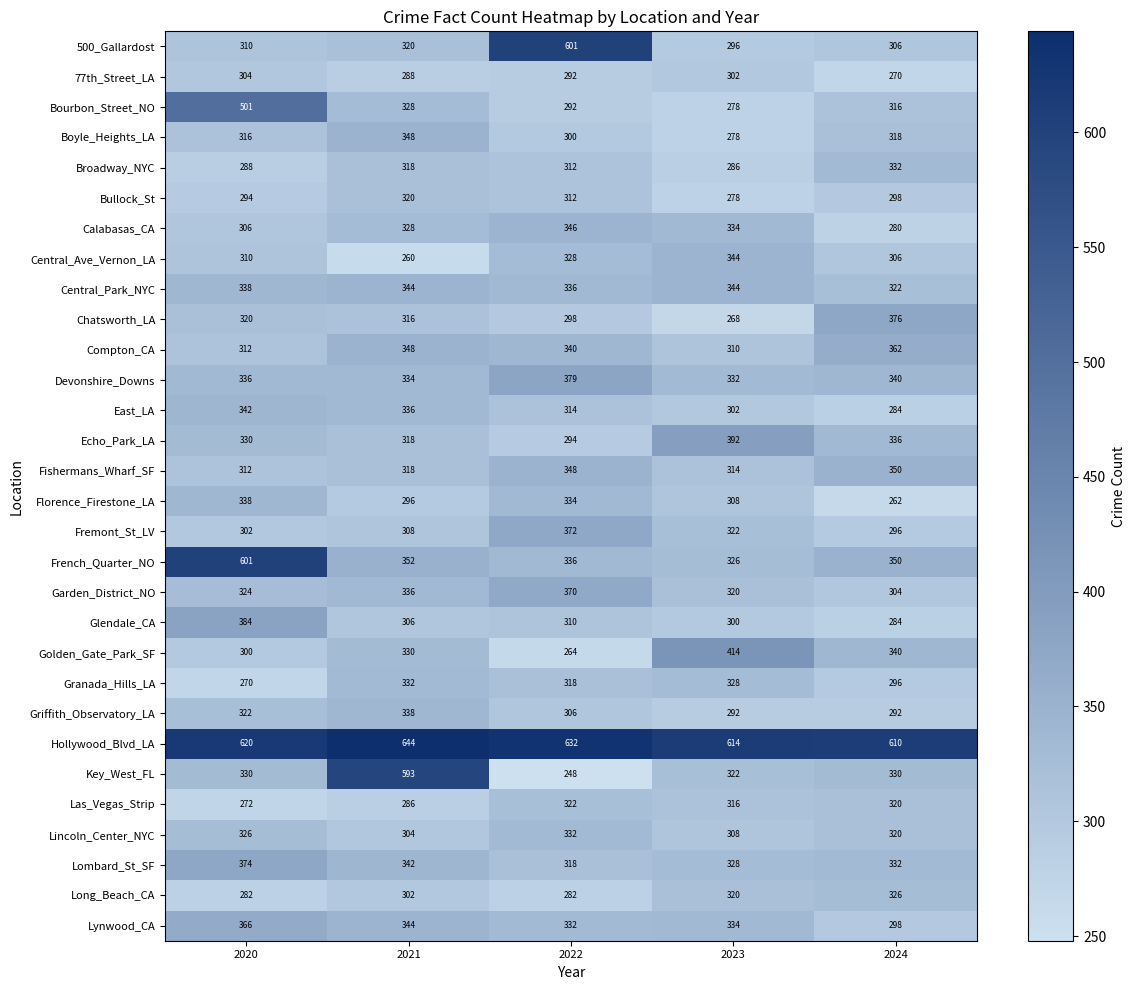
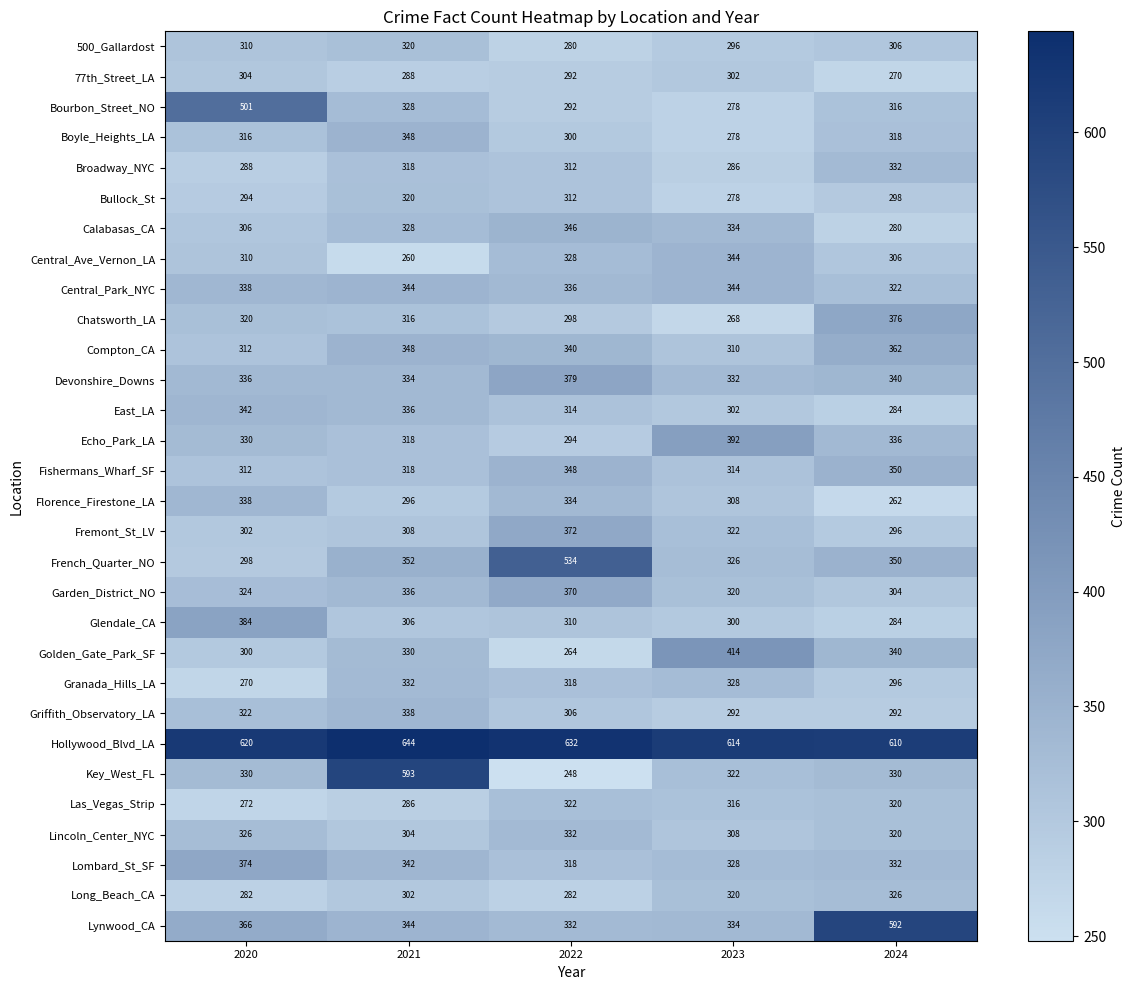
  {
    "500_Gallardost": {
      "2020": 310,
      "2021": 320,
-     "2022": 601,
+     "2022": 280,
      "2023": 296,
      "2024": 306
    },
    "77th_Street_LA": {
      "2020": 304,
      "2021": 288,
      "2022": 292,
      "2023": 302,
      "2024": 270
    },
    "Bourbon_Street_NO": {
      "2020": 501,
      "2021": 328,
      "2022": 292,
      "2023": 278,
      "2024": 316
    },
    "Boyle_Heights_LA": {
      "2020": 316,
      "2021": 348,
      "2022": 300,
      "2023": 278,
      "2024": 318
    },
    "Broadway_NYC": {
      "2020": 288,
      "2021": 318,
      "2022": 312,
      "2023": 286,
      "2024": 332
    },
    "Bullock_St": {
      "2020": 294,
      "2021": 320,
      "2022": 312,
      "2023": 278,
      "2024": 298
    },
    "Calabasas_CA": {
      "2020": 306,
      "2021": 328,
      "2022": 346,
      "2023": 334,
      "2024": 280
    },
    "Central_Ave_Vernon_LA": {
      "2020": 310,
      "2021": 260,
      "2022": 328,
      "2023": 344,
      "2024": 306
    },
    "Central_Park_NYC": {
      "2020": 338,
      "2021": 344,
      "2022": 336,
      "2023": 344,
      "2024": 322
    },
    "Chatsworth_LA": {
      "2020": 320,
      "2021": 316,
      "2022": 298,
      "2023": 268,
      "2024": 376
    },
    "Compton_CA": {
      "2020": 312,
      "2021": 348,
      "2022": 340,
      "2023": 310,
      "2024": 362
    },
    "Devonshire_Downs": {
      "2020": 336,
      "2021": 334,
      "2022": 379,
      "2023": 332,
      "2024": 340
    },
    "East_LA": {
      "2020": 342,
      "2021": 336,
      "2022": 314,
      "2023": 302,
      "2024": 284
    },
    "Echo_Park_LA": {
      "2020": 330,
      "2021": 318,
      "2022": 294,
      "2023": 392,
      "2024": 336
    },
    "Fishermans_Wharf_SF": {
      "2020": 312,
      "2021": 318,
      "2022": 348,
      "2023": 314,
      "2024": 350
    },
    "Florence_Firestone_LA": {
      "2020": 338,
      "2021": 296,
      "2022": 334,
      "2023": 308,
      "2024": 262
    },
    "Fremont_St_LV": {
      "2020": 302,
      "2021": 308,
      "2022": 372,
      "2023": 322,
      "2024": 296
    },
    "French_Quarter_NO": {
-     "2020": 601,
+     "2020": 298,
      "2021": 352,
-     "2022": 336,
+     "2022": 534,
      "2023": 326,
      "2024": 350
    },
    "Garden_District_NO": {
      "2020": 324,
      "2021": 336,
      "2022": 370,
      "2023": 320,
      "2024": 304
    },
    "Glendale_CA": {
      "2020": 384,
      "2021": 306,
      "2022": 310,
      "2023": 300,
      "2024": 284
    },
    "Golden_Gate_Park_SF": {
      "2020": 300,
      "2021": 330,
      "2022": 264,
      "2023": 414,
      "2024": 340
    },
    "Granada_Hills_LA": {
      "2020": 270,
      "2021": 332,
      "2022": 318,
      "2023": 328,
      "2024": 296
    },
    "Griffith_Observatory_LA": {
      "2020": 322,
      "2021": 338,
      "2022": 306,
      "2023": 292,
      "2024": 292
    },
    "Hollywood_Blvd_LA": {
      "2020": 620,
      "2021": 644,
      "2022": 632,
      "2023": 614,
      "2024": 610
    },
    "Key_West_FL": {
      "2020": 330,
      "2021": 593,
      "2022": 248,
      "2023": 322,
      "2024": 330
    },
    "Las_Vegas_Strip": {
      "2020": 272,
      "2021": 286,
      "2022": 322,
      "2023": 316,
      "2024": 320
    },
    "Lincoln_Center_NYC": {
      "2020": 326,
      "2021": 304,
      "2022": 332,
      "2023": 308,
      "2024": 320
    },
    "Lombard_St_SF": {
      "2020": 374,
      "2021": 342,
      "2022": 318,
      "2023": 328,
      "2024": 332
    },
    "Long_Beach_CA": {
      "2020": 282,
      "2021": 302,
      "2022": 282,
      "2023": 320,
      "2024": 326
    },
    "Lynwood_CA": {
      "2020": 366,
      "2021": 344,
      "2022": 332,
      "2023": 334,
-     "2024": 298
+     "2024": 592
    }
  }
